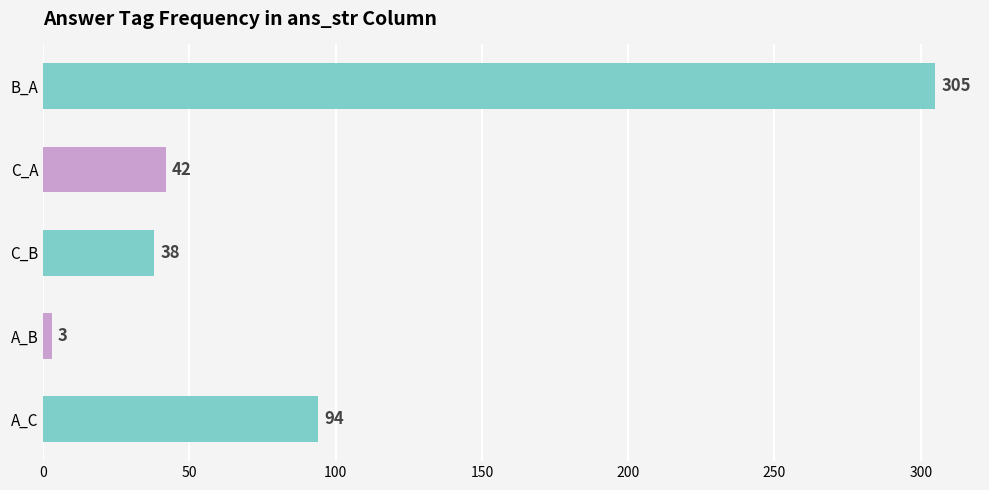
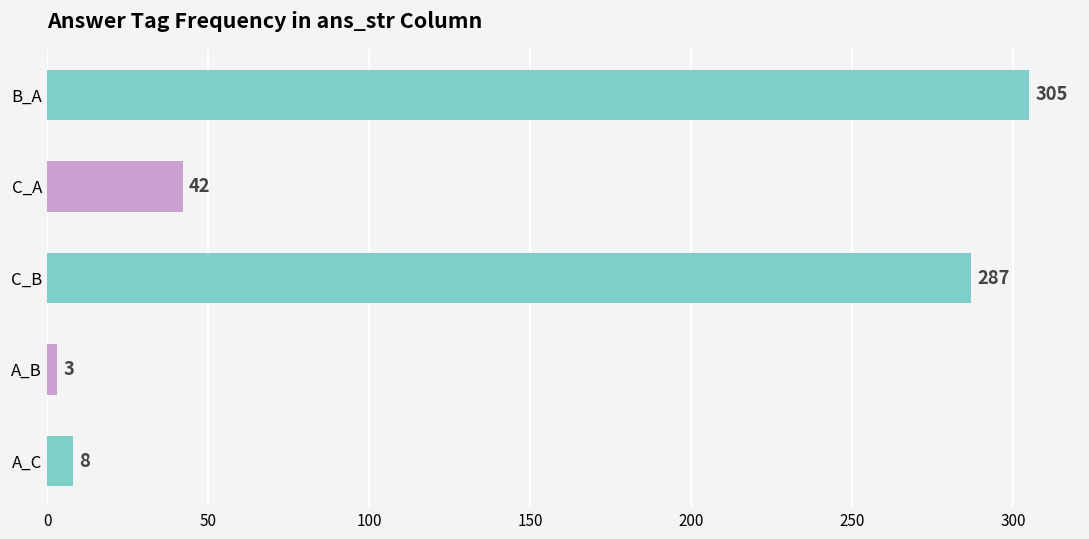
  {
    "B_A": 305,
    "C_A": 42,
-   "C_B": 38,
+   "C_B": 287,
    "A_B": 3,
-   "A_C": 94
+   "A_C": 8
  }
